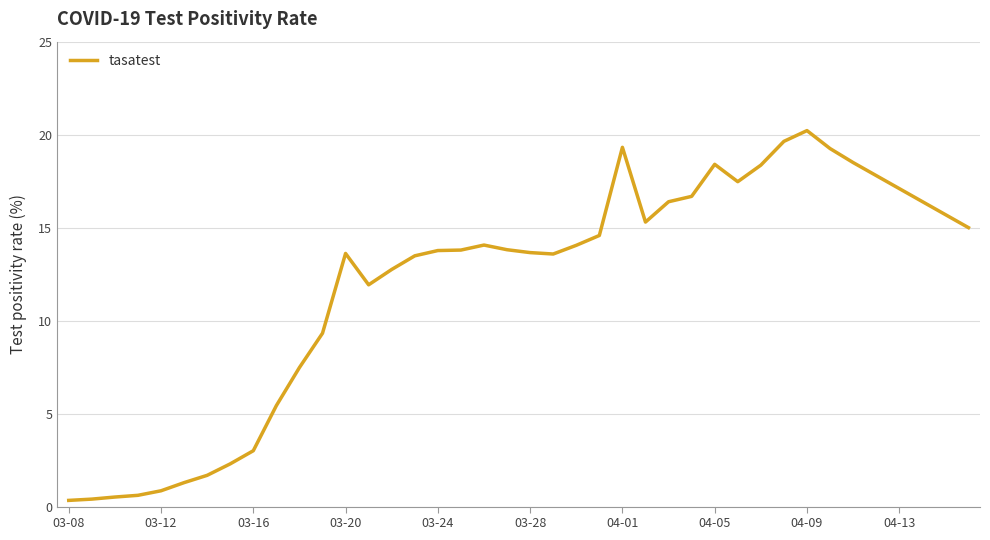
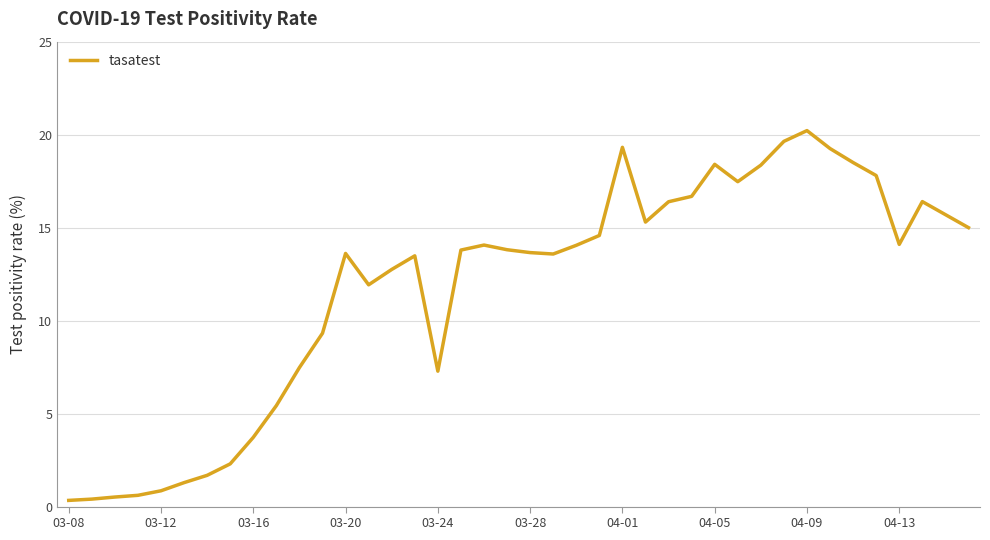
  {
    "03-08": 0.3,
    "03-12": 0.8,
-   "03-16": 3.0,
+   "03-16": 3.7,
    "03-20": 13.6,
-   "03-24": 13.8,
+   "03-24": 7.3,
    "03-28": 13.7,
    "04-01": 19.3,
    "04-05": 18.4,
    "04-09": 20.2,
-   "04-13": 17.1
+   "04-13": 14.1
  }
